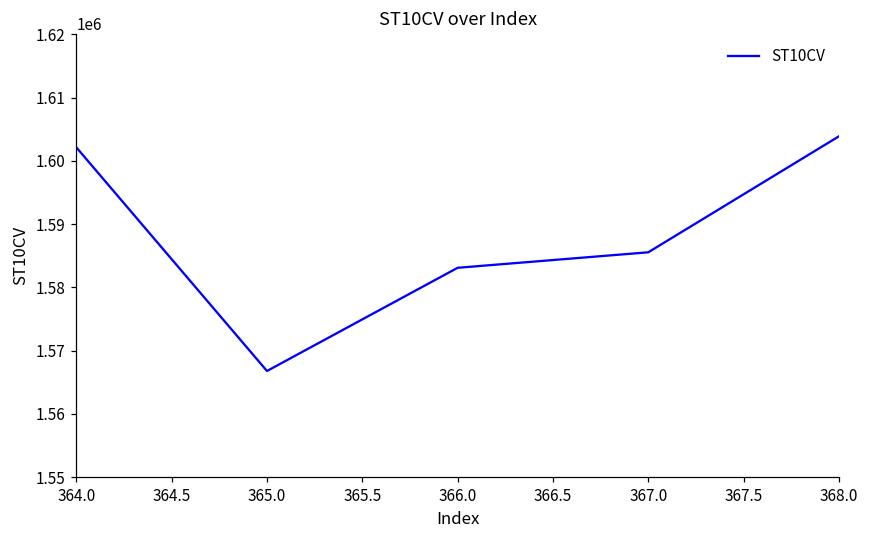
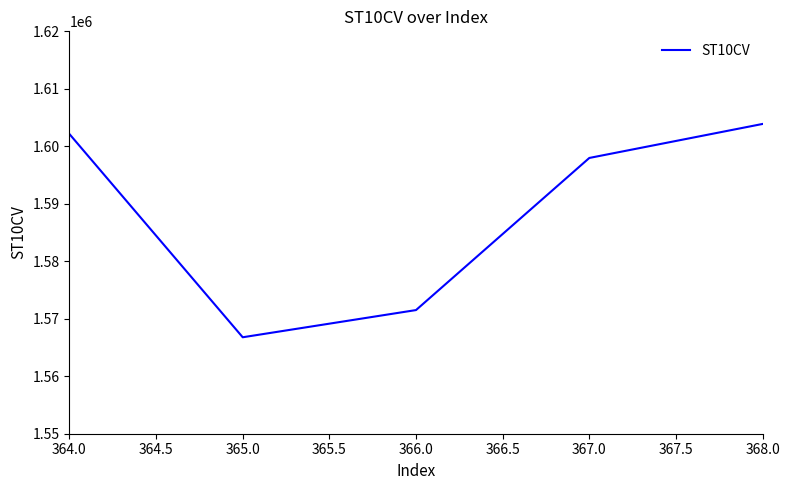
  {
    "364.0": 1602000,
    "365.0": 1567000,
-   "366.0": 1583000,
-   "367.0": 1586000,
+   "366.0": 1572000,
+   "367.0": 1598000,
    "368.0": 1604000
  }
